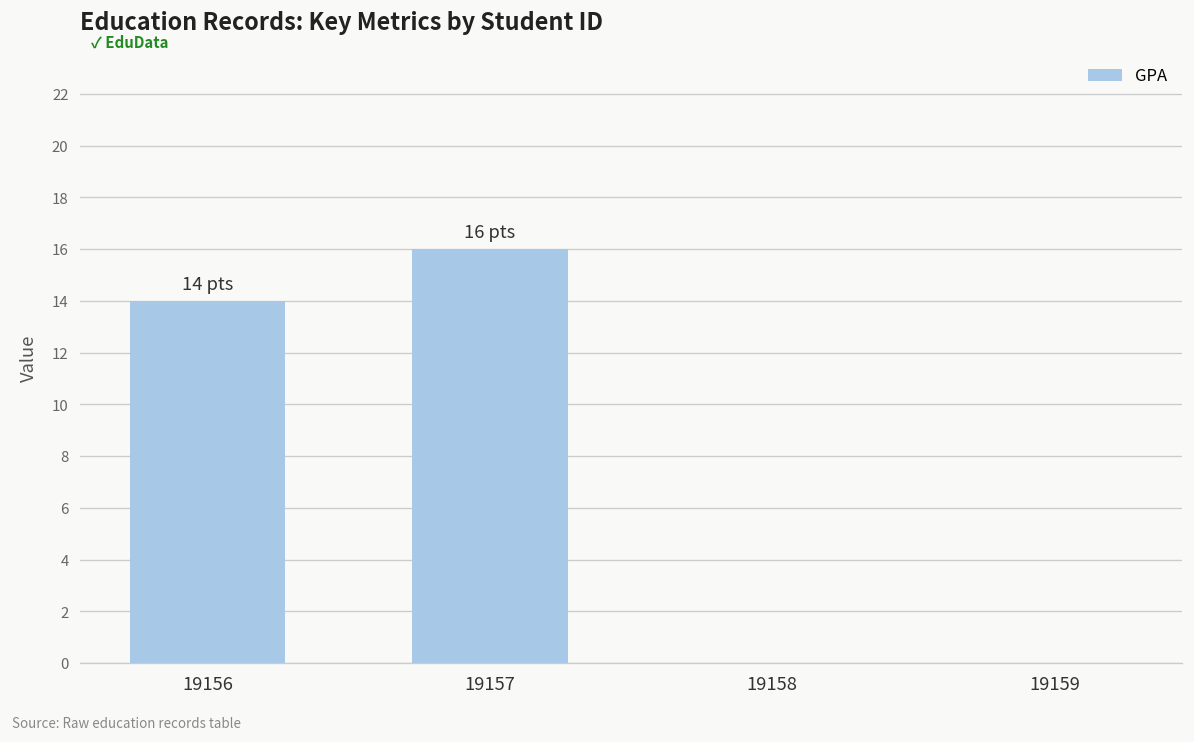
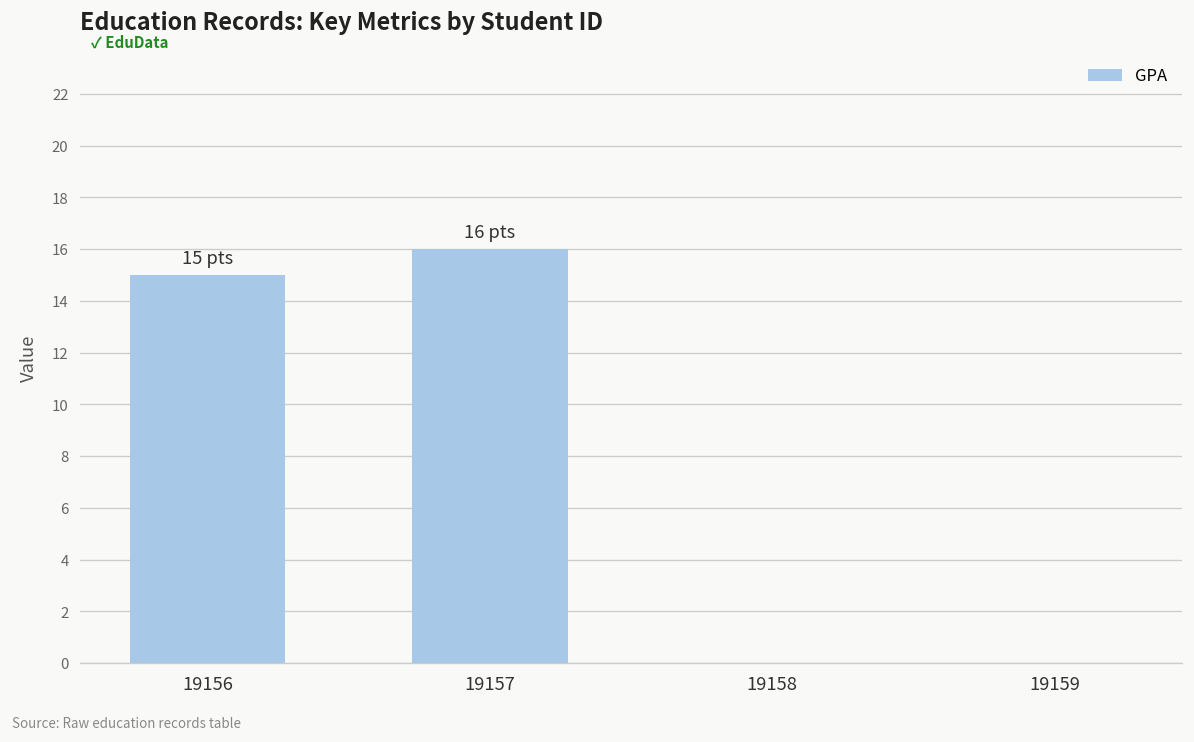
  {
-   "19156": 14,
+   "19156": 15,
    "19157": 16
  }
